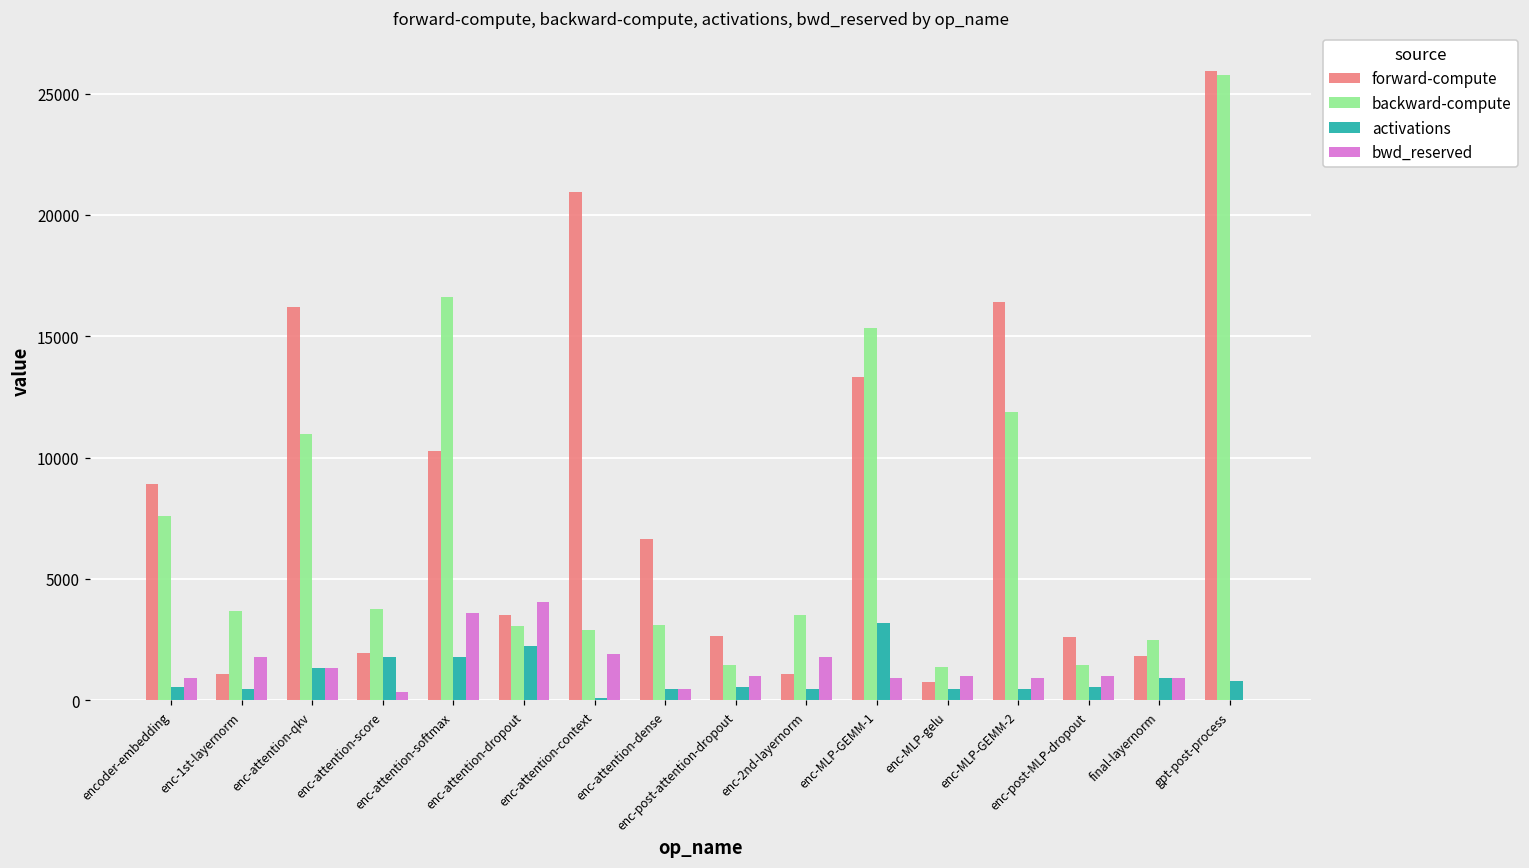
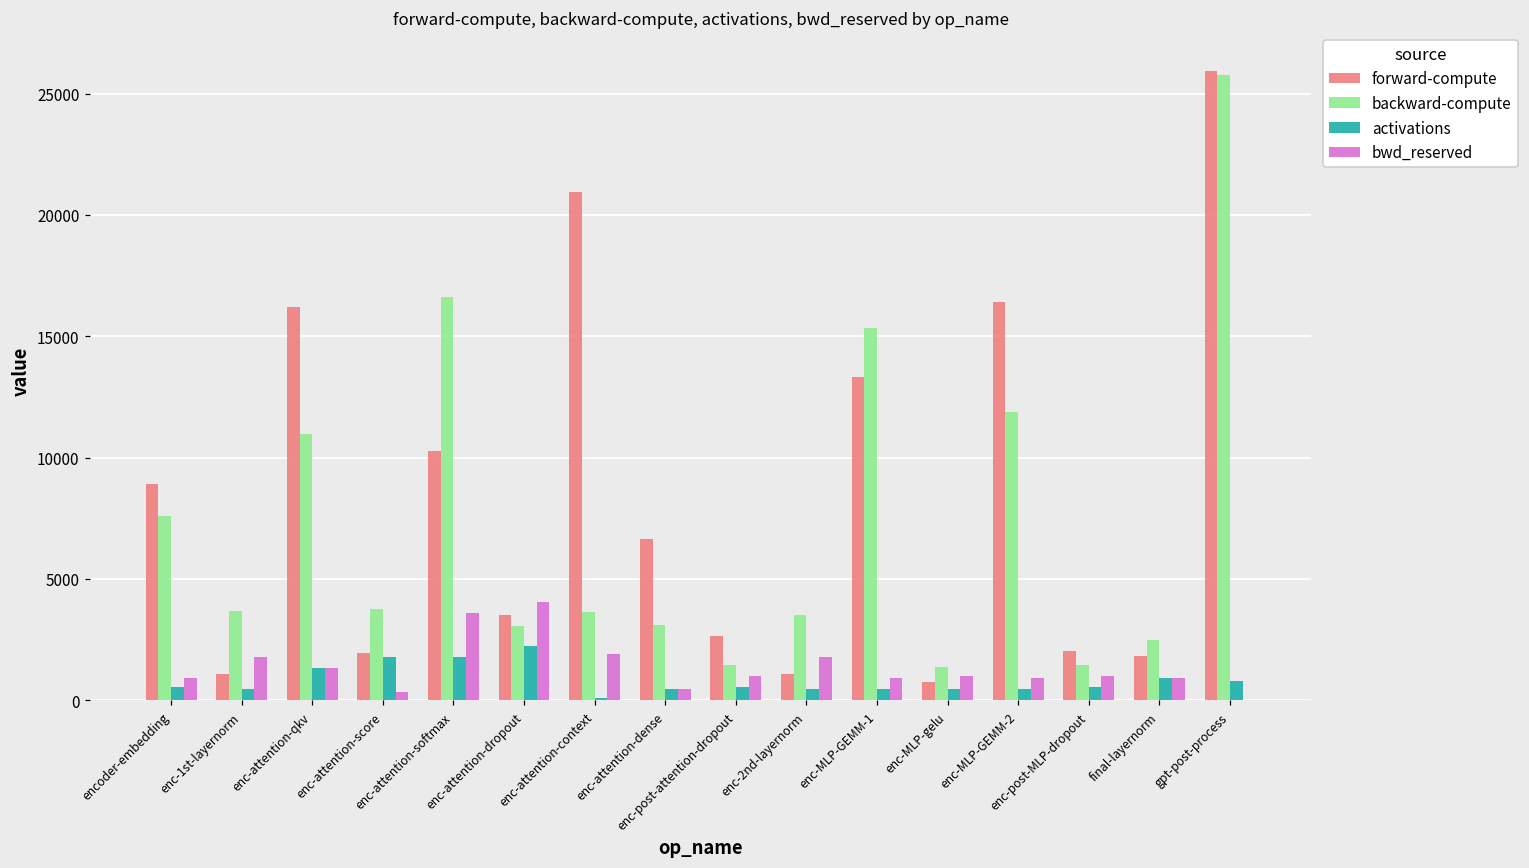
  {
    "forward-compute": {
      "encoder-embedding": 8900,
      "enc-1st-layernorm": 1100,
      "enc-attention-qkv": 16200,
      "enc-attention-score": 2000,
      "enc-attention-softmax": 10300,
      "enc-attention-dropout": 3500,
      "enc-attention-context": 20900,
      "enc-attention-dense": 6600,
      "enc-post-attention-dropout": 2600,
      "enc-2nd-layernorm": 1100,
      "enc-MLP-GEMM-1": 13300,
      "enc-MLP-gelu": 700,
      "enc-MLP-GEMM-2": 16400,
-     "enc-post-MLP-dropout": 2600,
+     "enc-post-MLP-dropout": 2000,
      "final-layernorm": 1800,
      "gpt-post-process": 25900
    },
    "backward-compute": {
      "encoder-embedding": 7600,
      "enc-1st-layernorm": 3700,
      "enc-attention-qkv": 11000,
      "enc-attention-score": 3800,
      "enc-attention-softmax": 16600,
      "enc-attention-dropout": 3100,
-     "enc-attention-context": 2900,
+     "enc-attention-context": 3600,
      "enc-attention-dense": 3100,
      "enc-post-attention-dropout": 1400,
      "enc-2nd-layernorm": 3500,
      "enc-MLP-GEMM-1": 15400,
      "enc-MLP-gelu": 1400,
      "enc-MLP-GEMM-2": 11900,
      "enc-post-MLP-dropout": 1400,
      "final-layernorm": 2500,
      "gpt-post-process": 25800
    },
    "activations": {
      "encoder-embedding": 600,
      "enc-1st-layernorm": 400,
      "enc-attention-qkv": 1300,
      "enc-attention-score": 1800,
      "enc-attention-softmax": 1800,
      "enc-attention-dropout": 2200,
      "enc-attention-dense": 400,
      "enc-post-attention-dropout": 600,
      "enc-2nd-layernorm": 400,
-     "enc-MLP-GEMM-1": 3200,
+     "enc-MLP-GEMM-1": 400,
      "enc-MLP-gelu": 400,
      "enc-MLP-GEMM-2": 400,
      "enc-post-MLP-dropout": 600,
      "final-layernorm": 900,
      "gpt-post-process": 800
    },
    "bwd_reserved": {
      "encoder-embedding": 900,
      "enc-1st-layernorm": 1800,
      "enc-attention-qkv": 1300,
      "enc-attention-score": 300,
      "enc-attention-softmax": 3600,
      "enc-attention-dropout": 4000,
      "enc-attention-context": 1900,
      "enc-attention-dense": 400,
      "enc-post-attention-dropout": 1000,
      "enc-2nd-layernorm": 1800,
      "enc-MLP-GEMM-1": 900,
      "enc-MLP-gelu": 1000,
      "enc-MLP-GEMM-2": 900,
      "enc-post-MLP-dropout": 1000,
      "final-layernorm": 900,
      "gpt-post-process": 0
    }
  }
